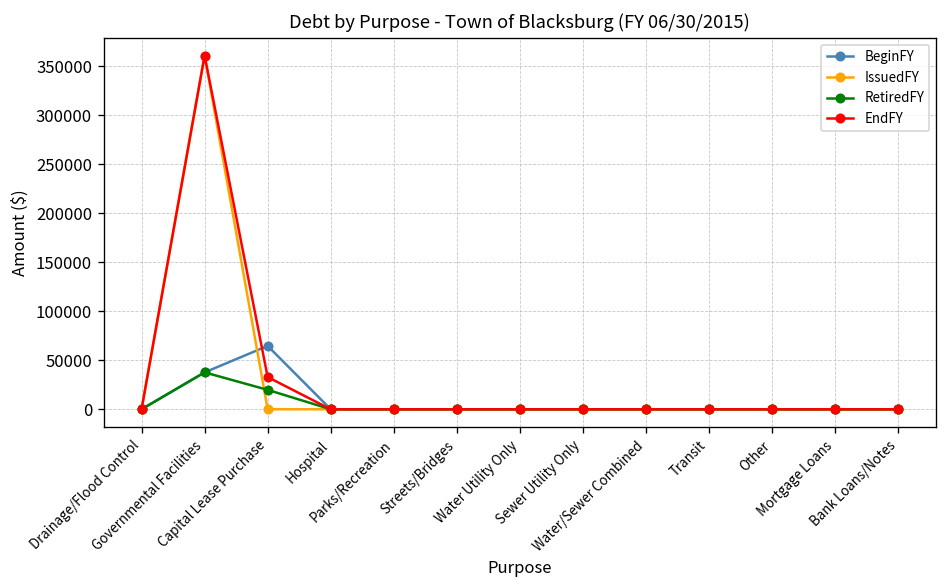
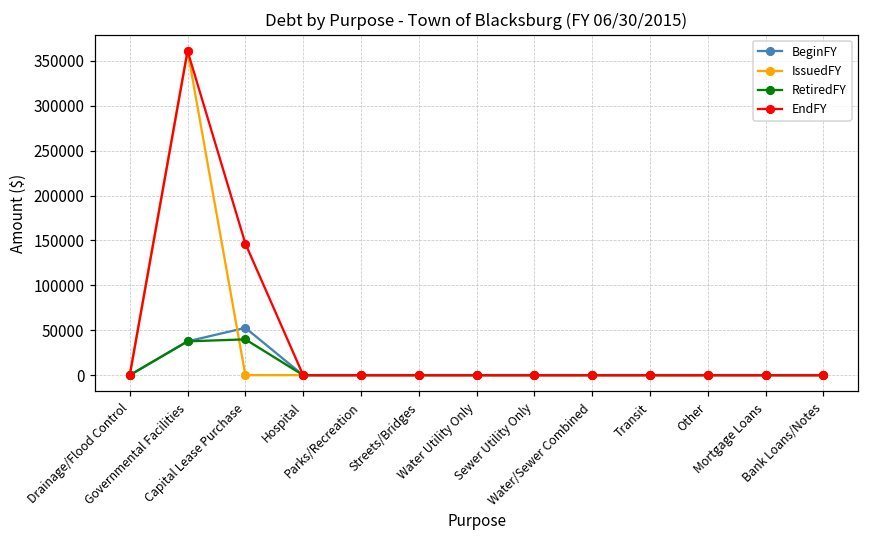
  {
    "BeginFY": {
-     "Capital Lease Purchase": 60000
+     "Capital Lease Purchase": 50000
    },
    "IssuedFY": {
      "Capital Lease Purchase": 0
    },
    "RetiredFY": {
-     "Capital Lease Purchase": 20000
+     "Capital Lease Purchase": 40000
    },
    "EndFY": {
-     "Capital Lease Purchase": 30000
+     "Capital Lease Purchase": 150000
    }
  }
